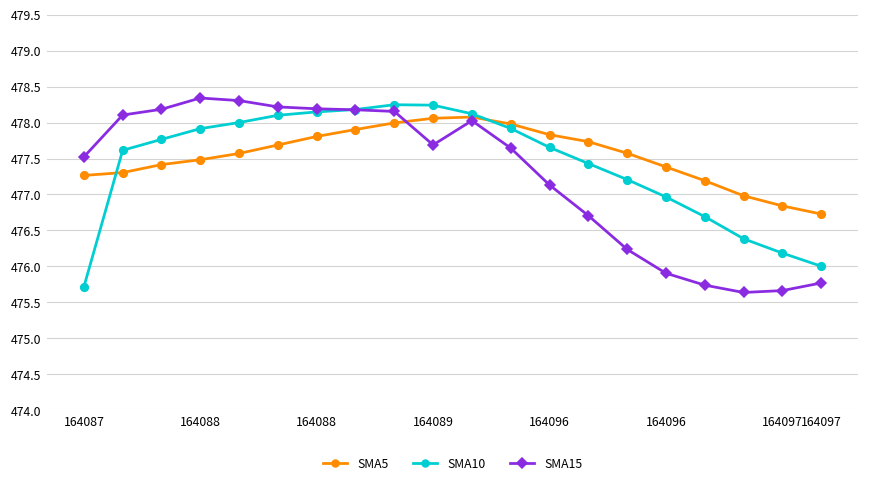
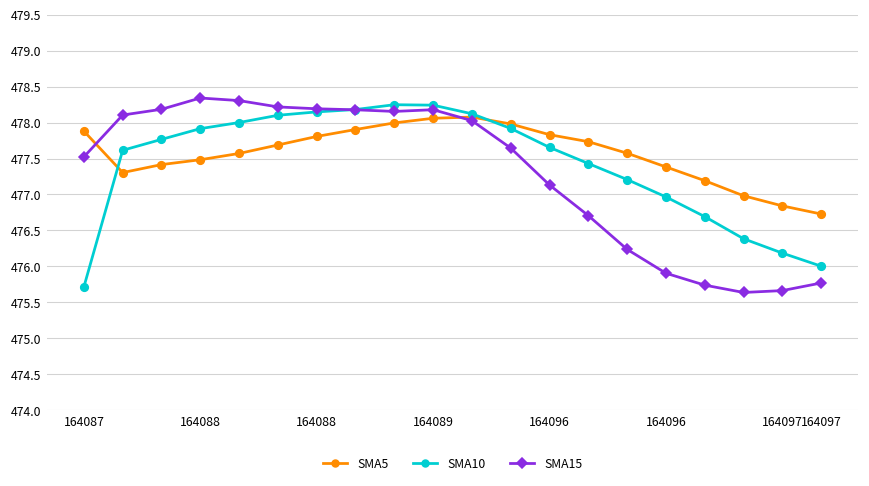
  {
    "SMA5": {
-     "164087": 477.3,
+     "164087": 477.9,
      "164089": 478.1
    },
    "SMA10": {
      "164087": 475.7,
      "164089": 478.2
    },
    "SMA15": {
      "164087": 477.5,
-     "164089": 477.7
+     "164089": 478.2
    }
  }
